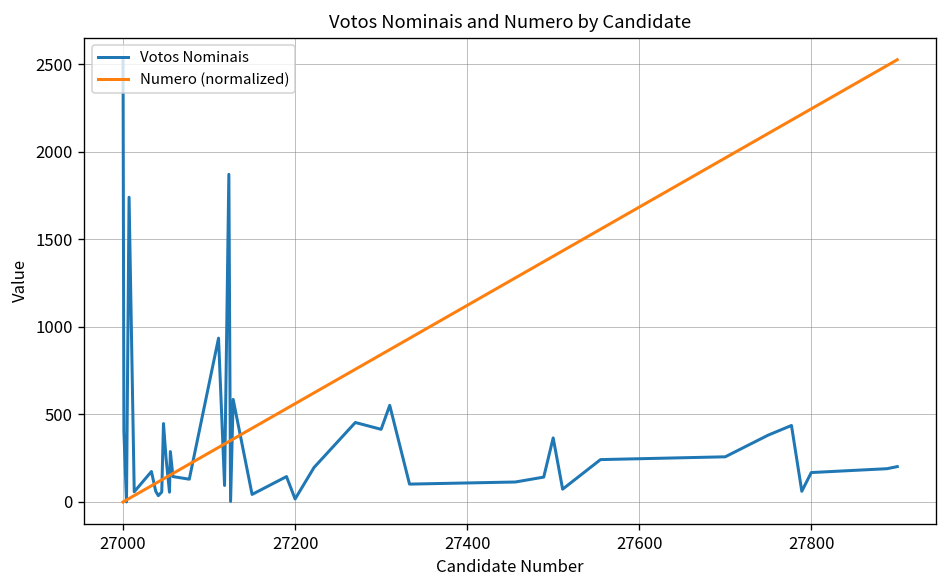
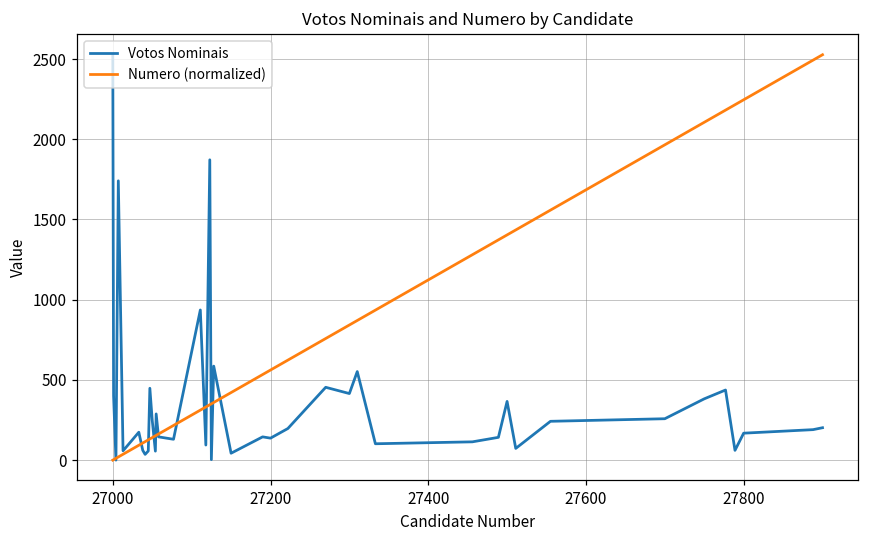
  {
    "Votos Nominais": {
-     "27200": 20,
+     "27200": 140,
      "27800": 170
    },
    "Numero (normalized)": {
      "27000": 0,
      "27200": 560,
      "27800": 2250
    }
  }
